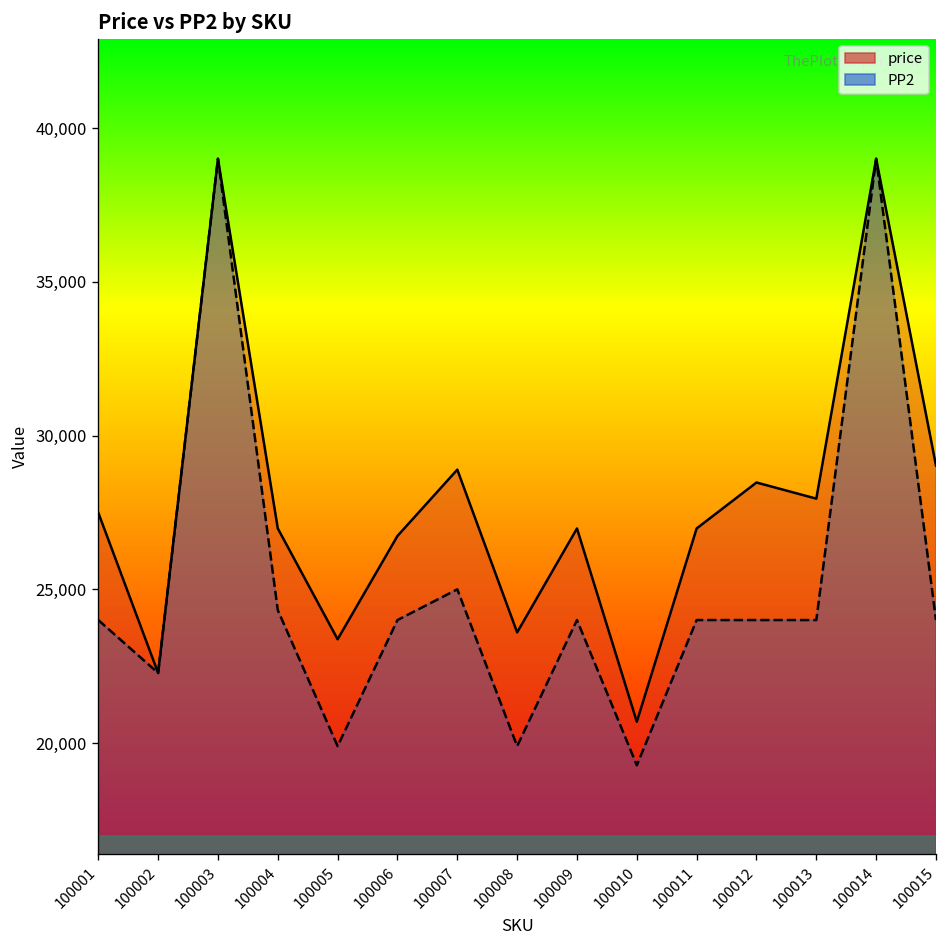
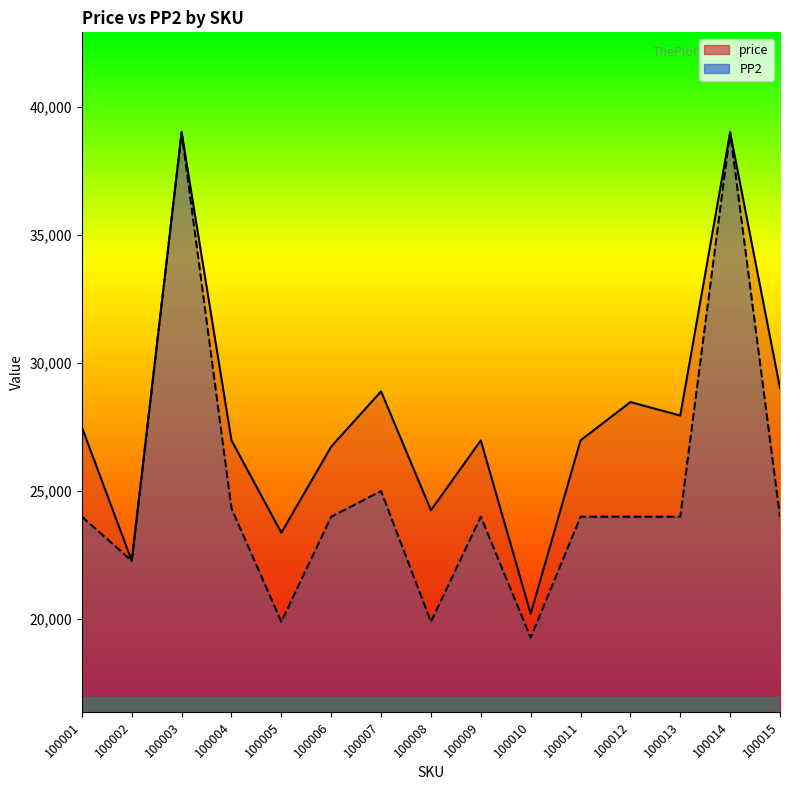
  {
    "price": {
      "100001": "27,500",
      "100004": "27,000",
      "100005": "23,400",
      "100006": "26,700",
      "100007": "28,900",
-     "100008": "23,600",
+     "100008": "24,300",
      "100009": "27,000",
-     "100010": "20,700",
+     "100010": "20,200",
      "100011": "27,000",
      "100012": "28,500",
      "100013": "27,900",
      "100015": "29,000"
    },
    "PP2": {
      "100001": "24,000",
      "100004": "24,300",
      "100005": "19,900",
      "100006": "24,000",
      "100007": "25,000",
      "100008": "19,900",
      "100009": "24,000",
      "100010": "19,300",
      "100011": "24,000",
      "100012": "24,000",
      "100013": "24,000",
      "100015": "24,000"
    }
  }
